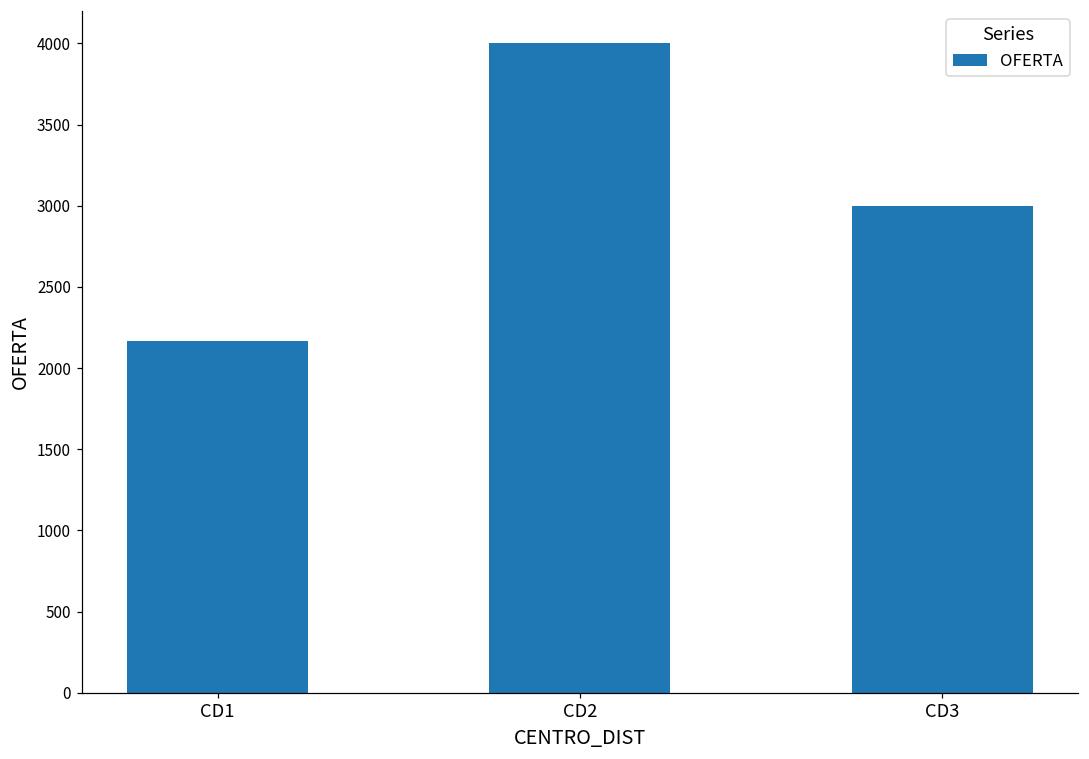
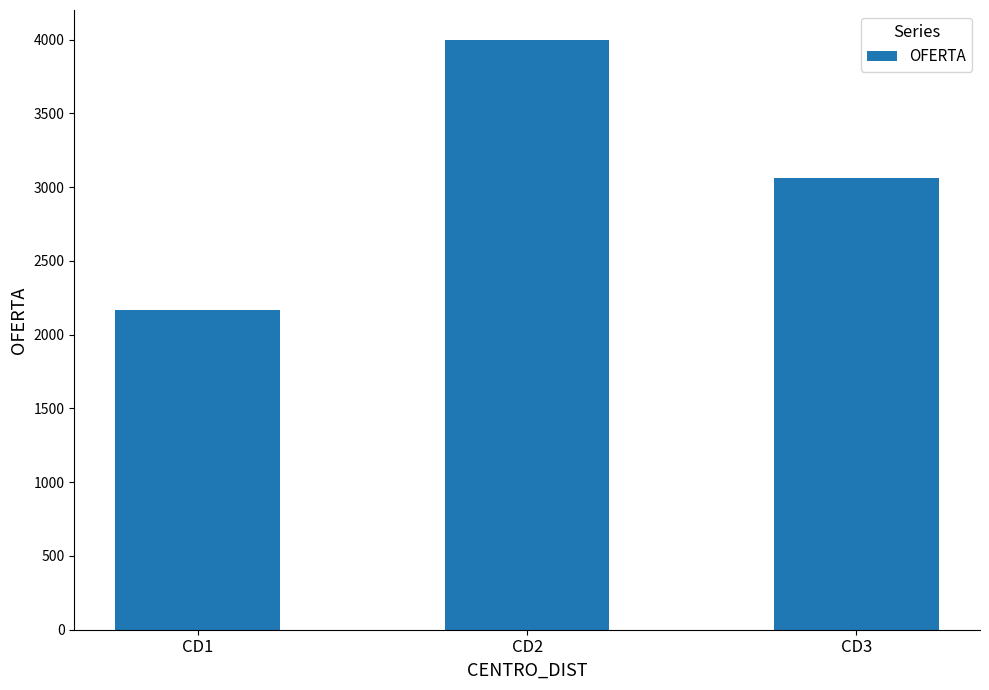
  {
    "CD1": 2170,
    "CD2": 4000,
-   "CD3": 3000
+   "CD3": 3060
  }
